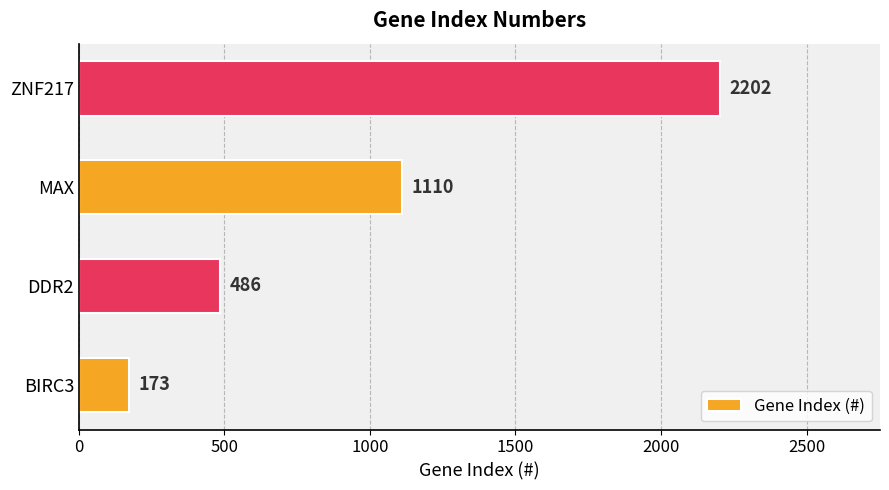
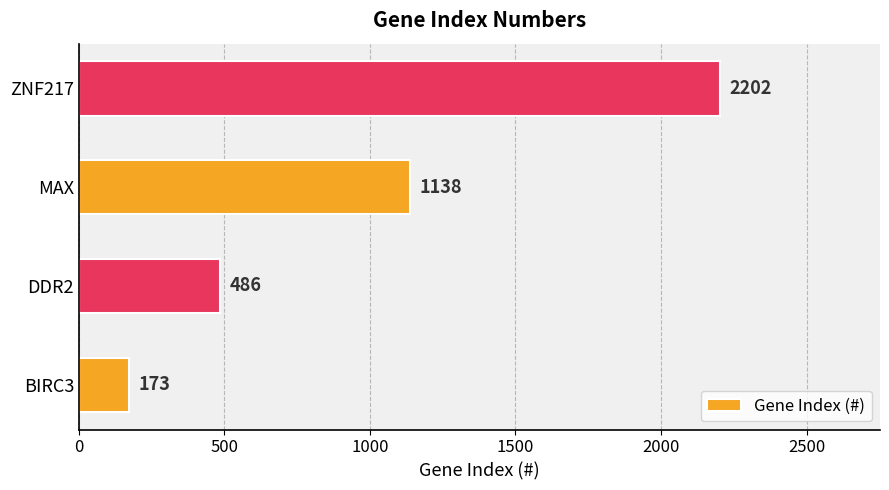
  {
    "ZNF217": 2202,
-   "MAX": 1110,
+   "MAX": 1138,
    "DDR2": 486,
    "BIRC3": 173
  }
